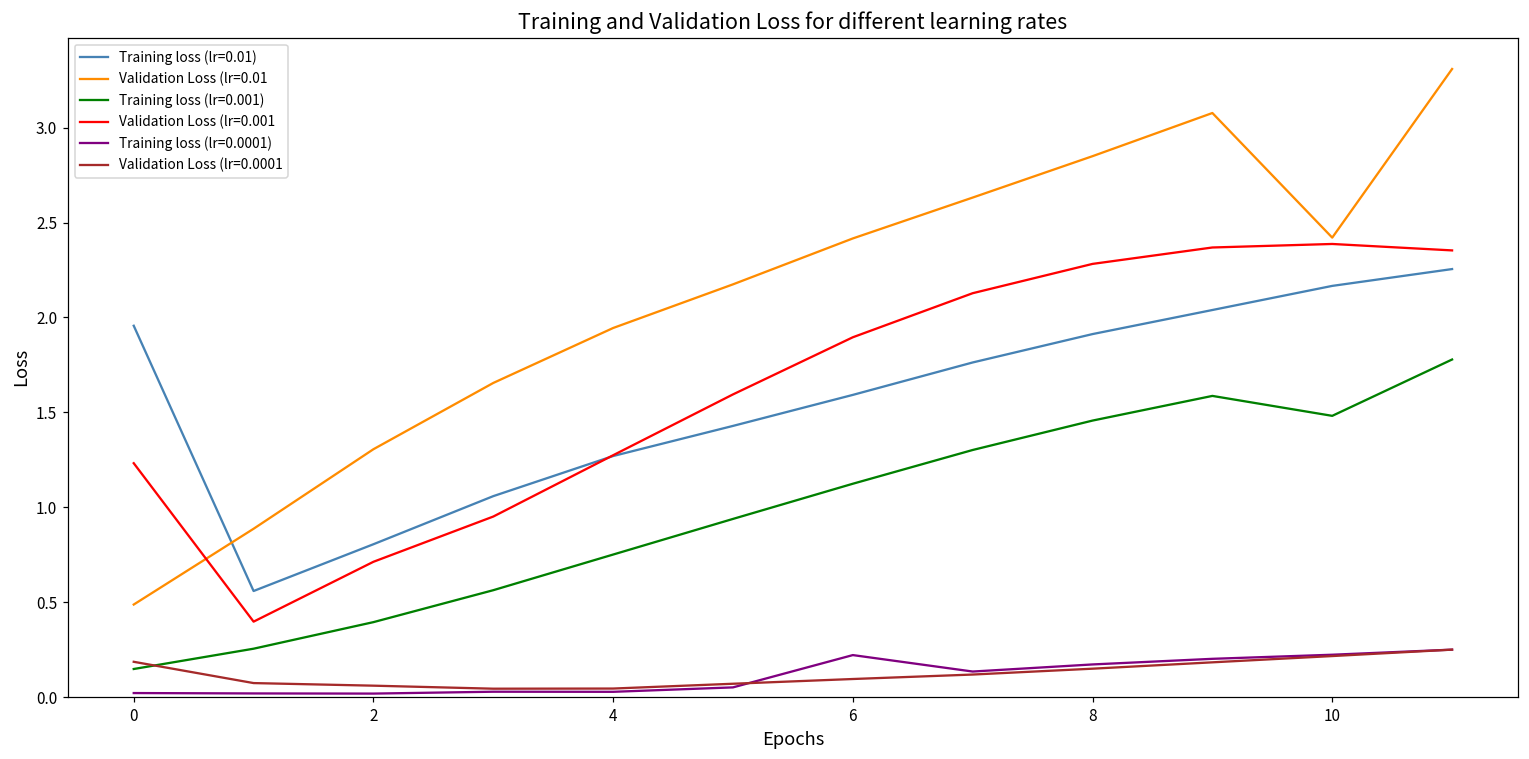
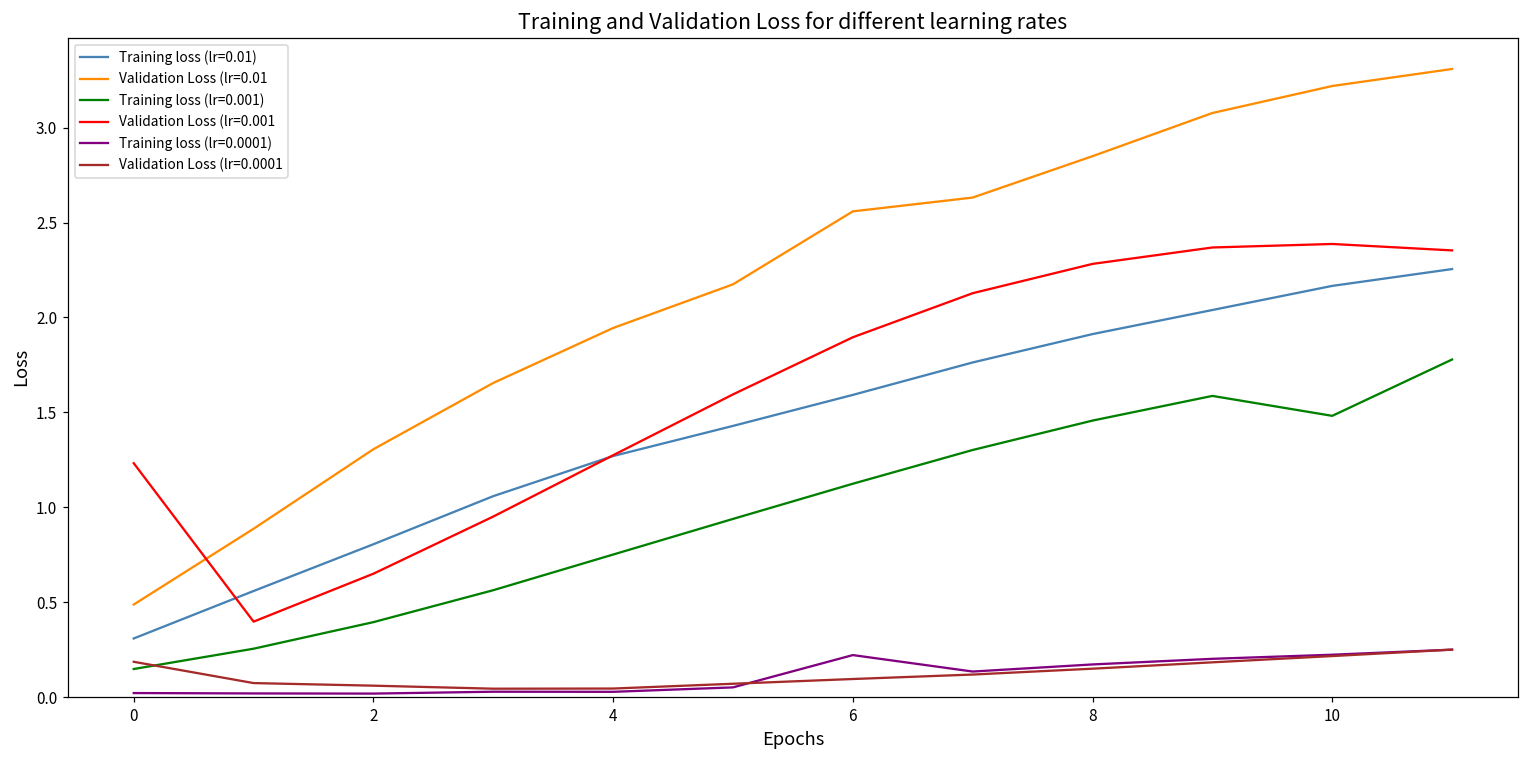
  {
    "Training loss (lr=0.01)": {
-     "0": 1.96,
+     "0": 0.31,
      "2": 0.81,
      "6": 1.59,
      "8": 1.91,
      "10": 2.17
    },
    "Validation Loss (lr=0.01": {
      "0": 0.49,
      "2": 1.31,
      "4": 1.94,
-     "6": 2.42,
+     "6": 2.56,
      "8": 2.85,
-     "10": 2.42
+     "10": 3.22
    },
    "Training loss (lr=0.001)": {
      "0": 0.15,
      "2": 0.39,
      "4": 0.75,
      "6": 1.12,
      "8": 1.46,
      "10": 1.48
    },
    "Validation Loss (lr=0.001": {
      "0": 1.23,
-     "2": 0.71,
+     "2": 0.65,
      "6": 1.90,
      "8": 2.28,
      "10": 2.39
    },
    "Training loss (lr=0.0001)": {
      "0": 0.02,
      "2": 0.02,
      "4": 0.03,
      "6": 0.22,
      "8": 0.17
    },
    "Validation Loss (lr=0.0001": {
      "0": 0.19,
      "2": 0.06,
      "4": 0.05,
      "6": 0.10,
      "8": 0.15
    }
  }
